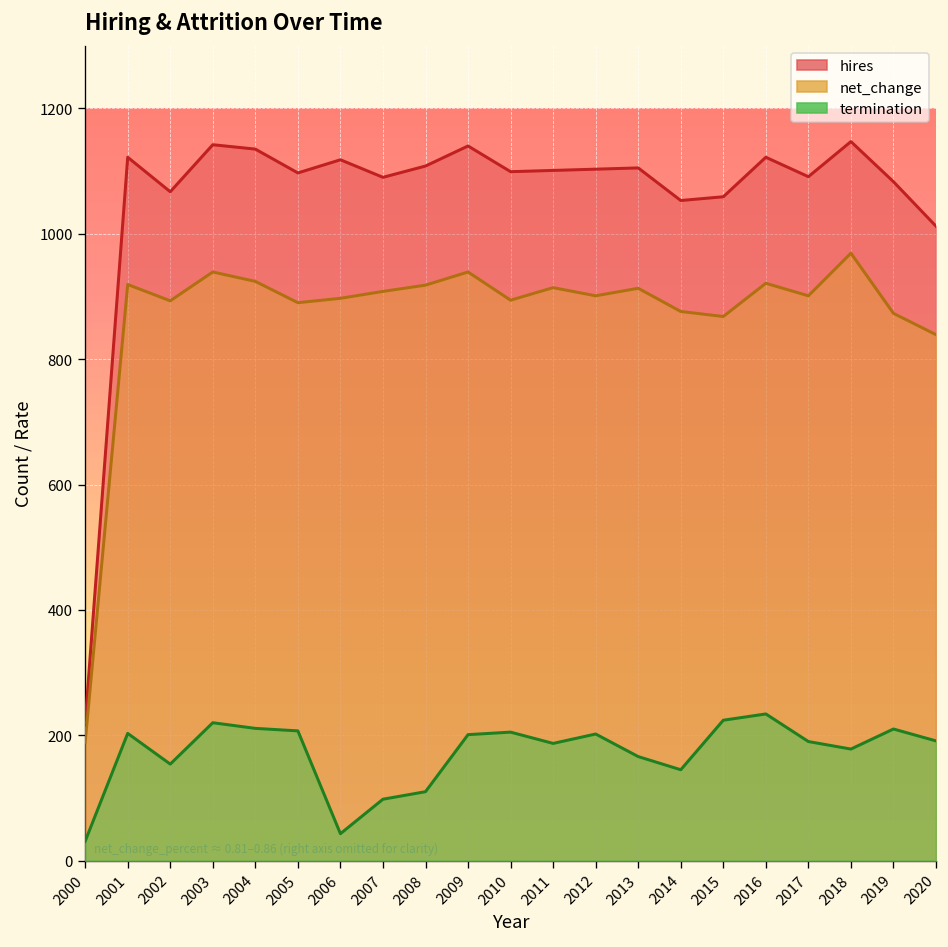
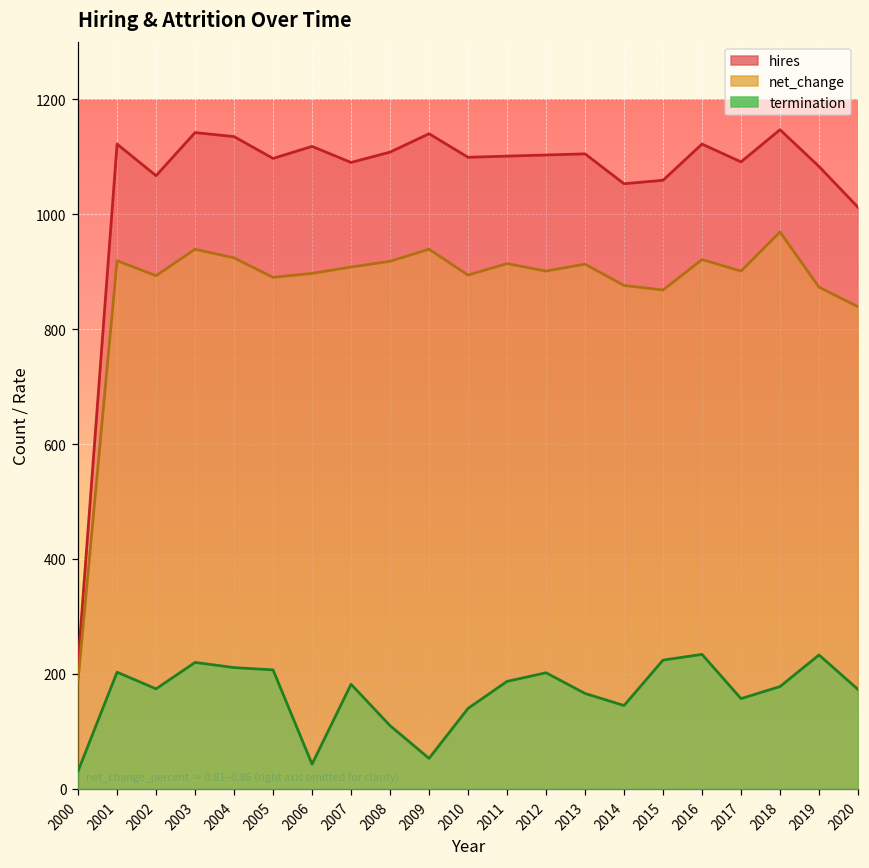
  {
    "termination": {
      "2000": 30,
      "2001": 200,
-     "2002": 150,
+     "2002": 170,
      "2003": 220,
      "2004": 210,
      "2005": 210,
      "2006": 40,
-     "2007": 100,
+     "2007": 180,
      "2008": 110,
-     "2009": 200,
-     "2010": 210,
+     "2009": 50,
+     "2010": 140,
      "2011": 190,
      "2012": 200,
      "2013": 170,
      "2014": 150,
      "2015": 220,
      "2016": 230,
-     "2017": 190,
+     "2017": 160,
      "2018": 180,
-     "2019": 210,
-     "2020": 190
+     "2019": 230,
+     "2020": 170
    }
  }
